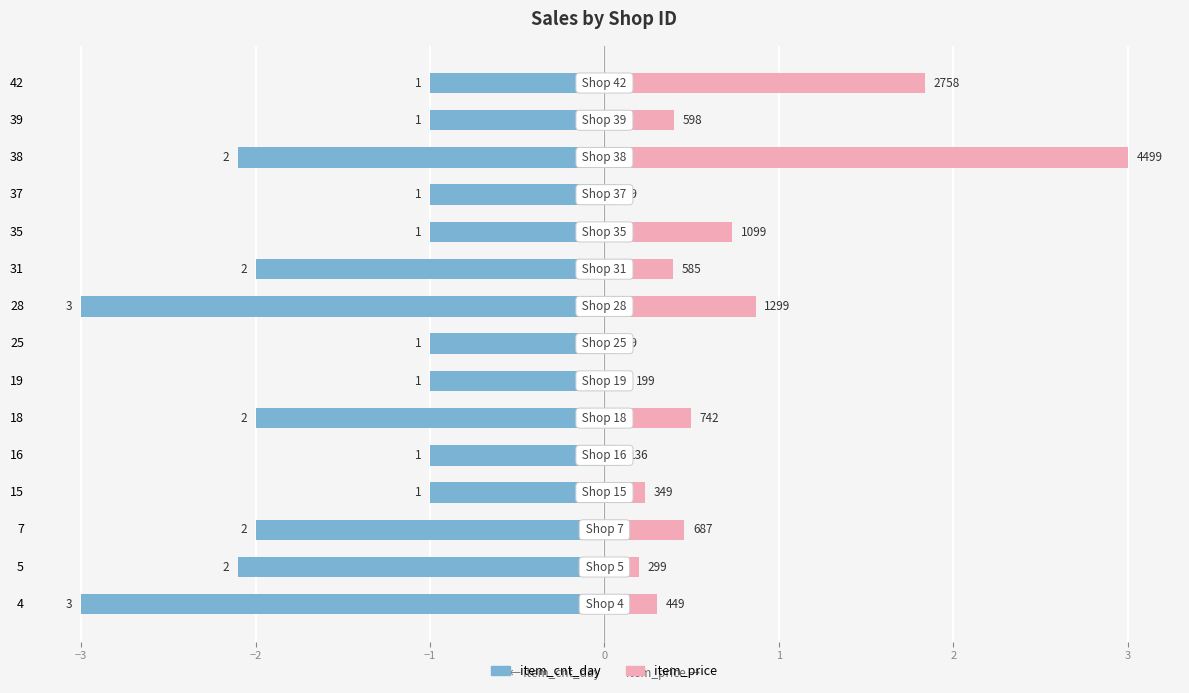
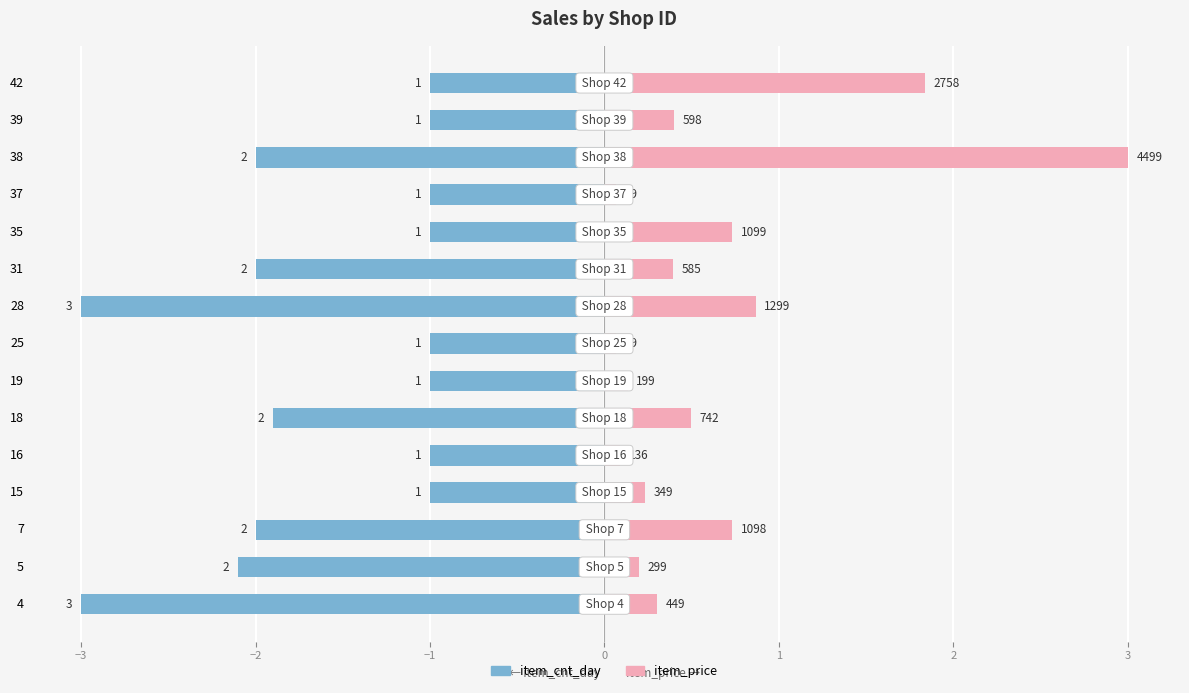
  {
    "item_cnt_day": {
-     "38": -2.10,
-     "18": -2.00
+     "38": -2.00,
+     "18": -1.90
    },
    "item_price": {
-     "7": 687
+     "7": 1098
    }
  }
